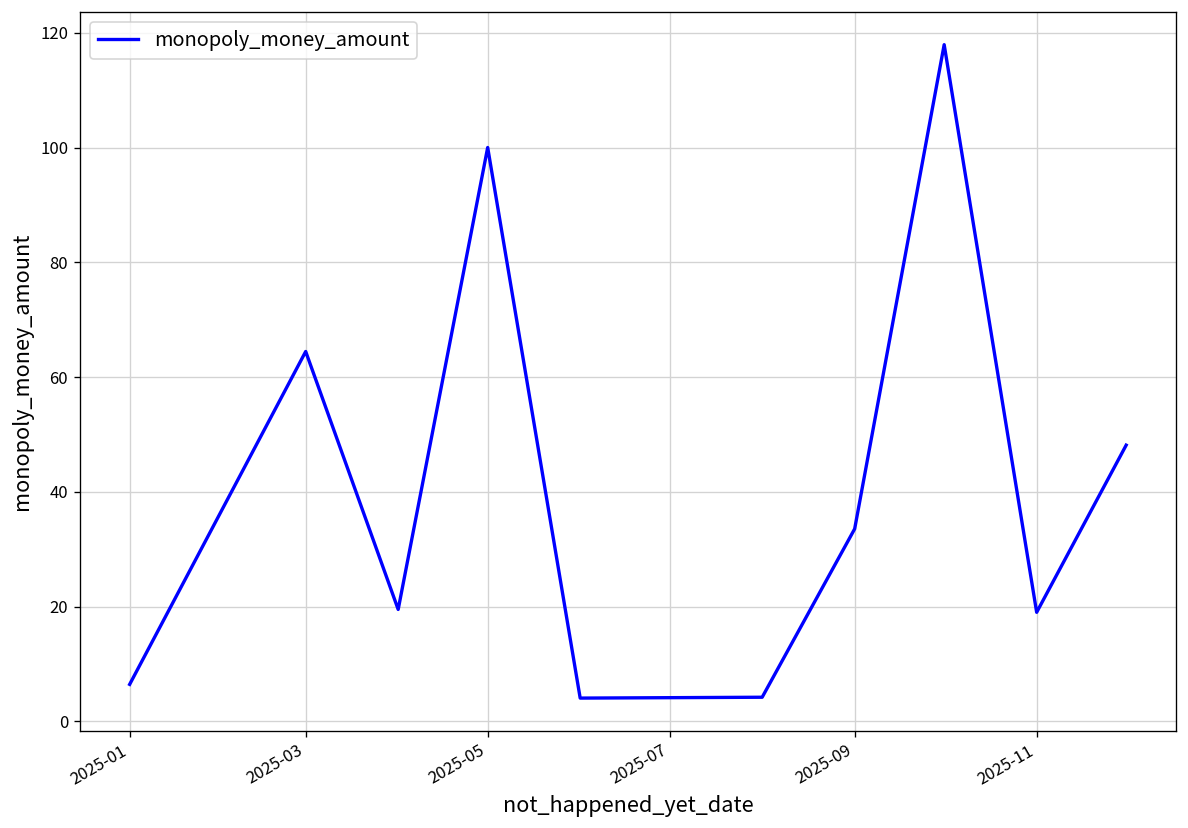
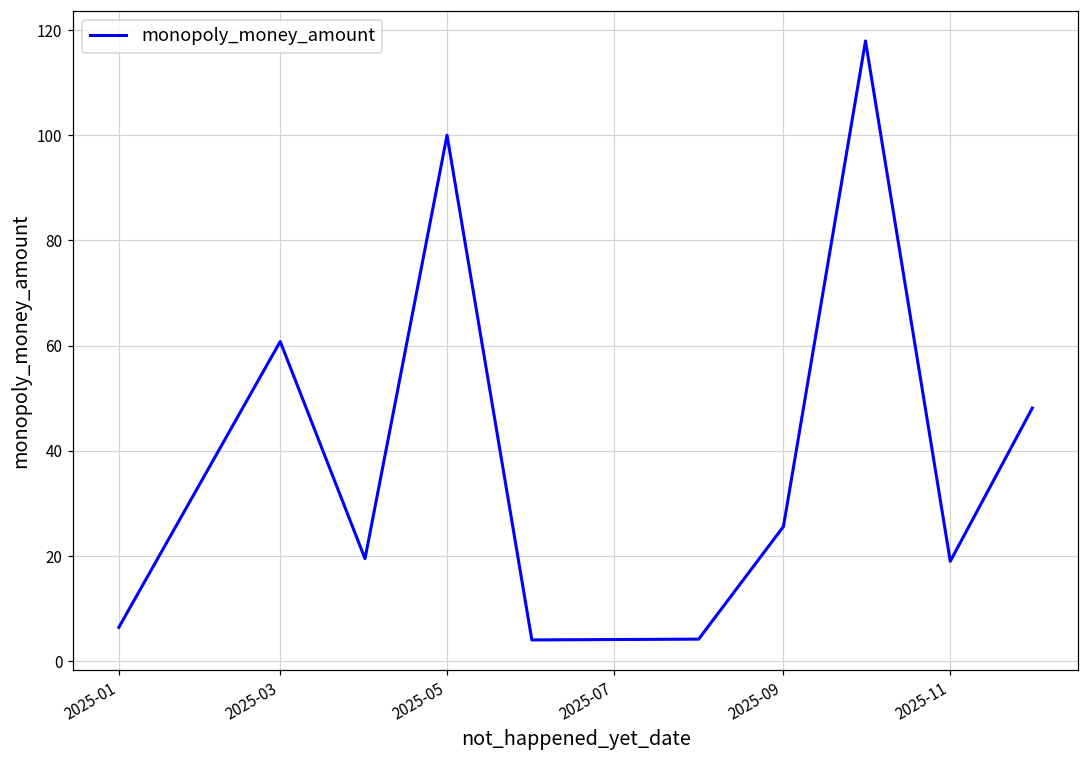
  {
    "2025-01": 6,
-   "2025-03": 64,
+   "2025-03": 61,
    "2025-05": 100,
-   "2025-09": 34,
+   "2025-09": 26,
    "2025-11": 19
  }
